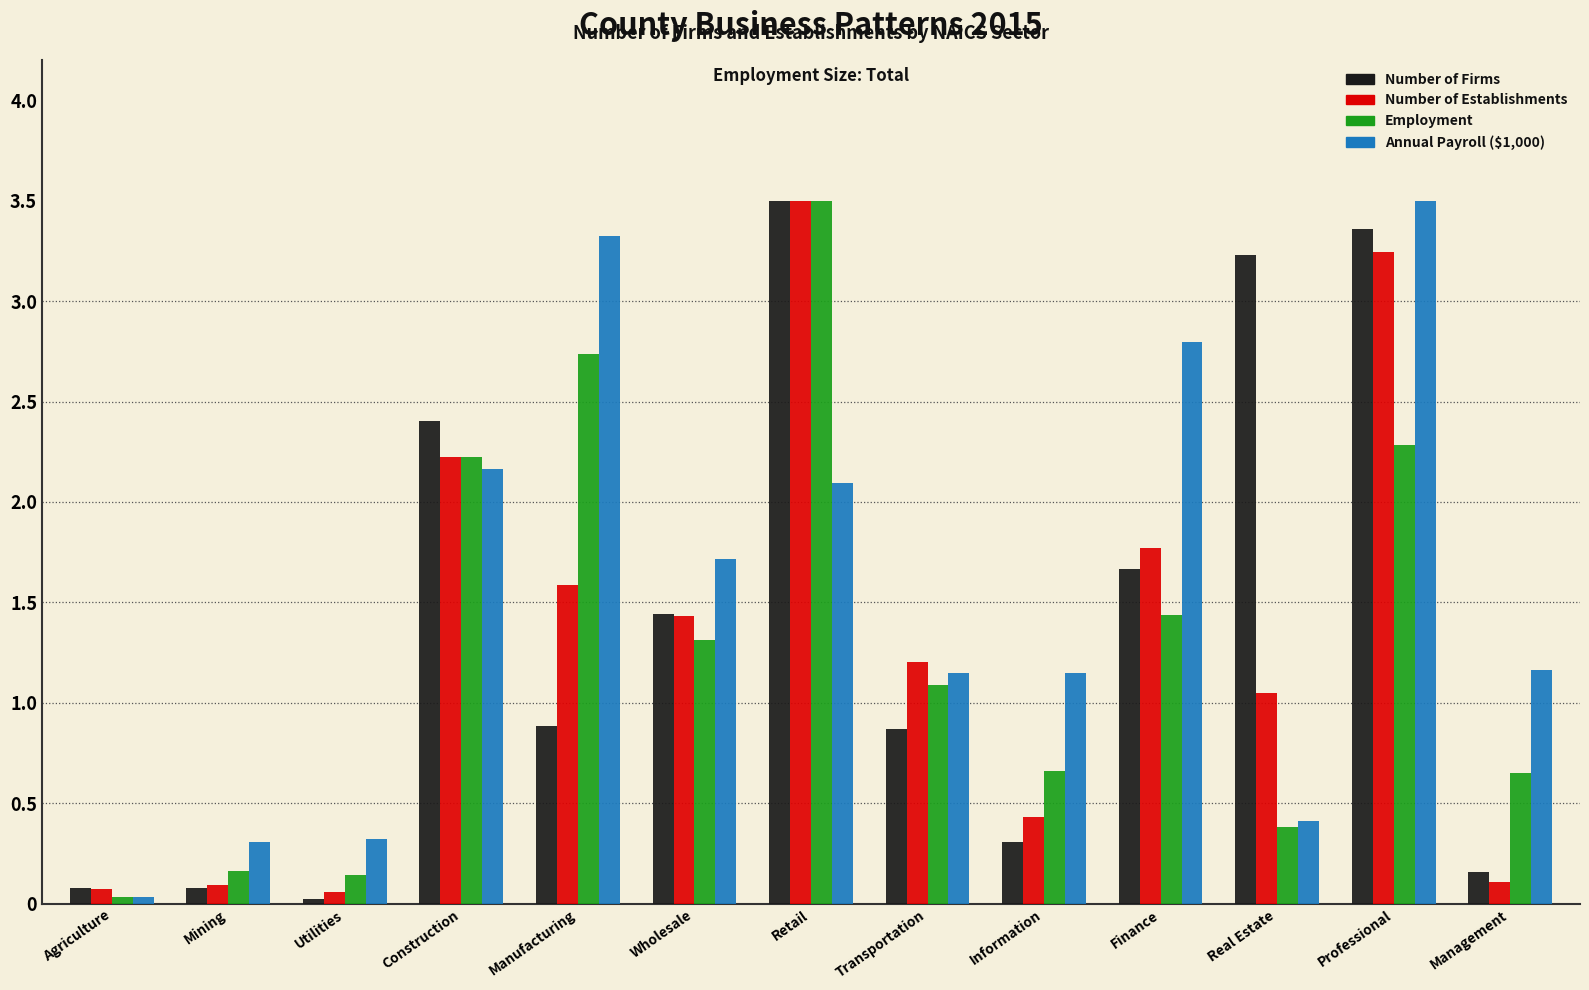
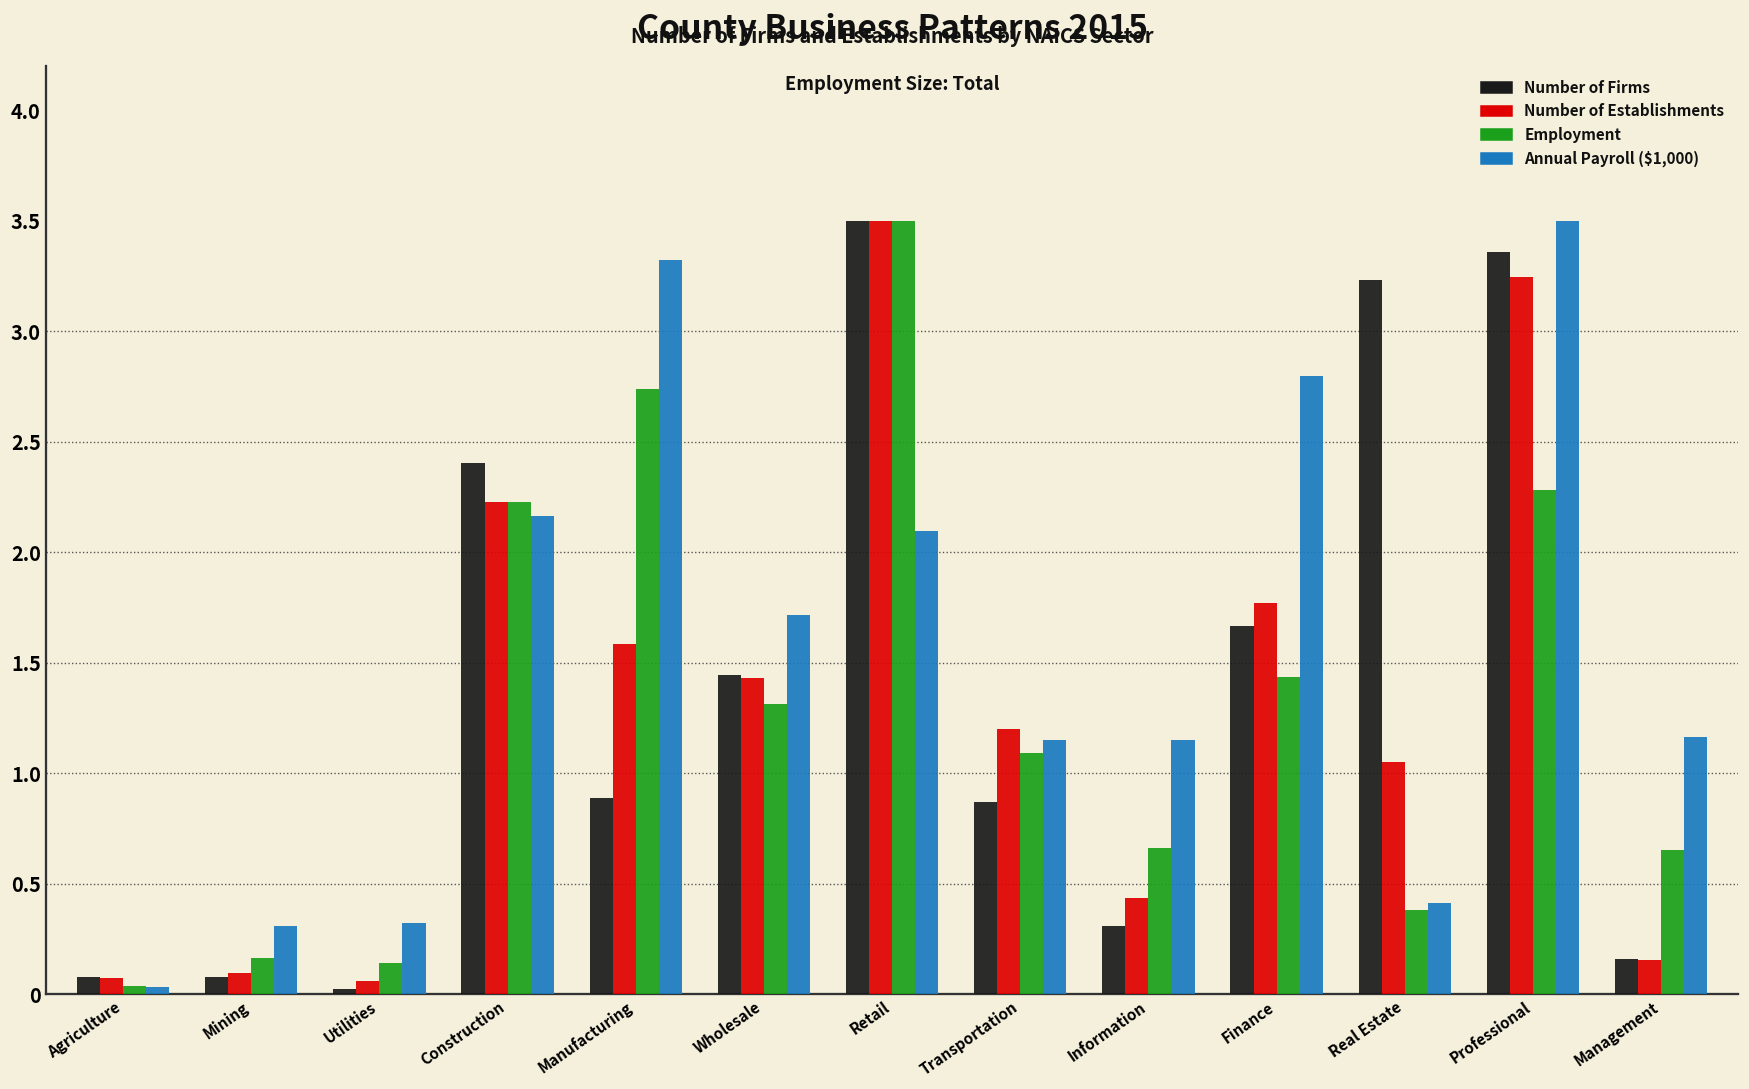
  {
    "Number of Firms": {
      "Agriculture": 0.08,
      "Mining": 0.08,
      "Utilities": 0.02,
      "Construction": 2.40,
      "Manufacturing": 0.89,
      "Wholesale": 1.44,
      "Retail": 3.50,
      "Transportation": 0.87,
      "Information": 0.31,
      "Finance": 1.67,
      "Real Estate": 3.23,
      "Professional": 3.36,
      "Management": 0.16
    },
    "Number of Establishments": {
      "Agriculture": 0.07,
      "Mining": 0.09,
      "Utilities": 0.06,
      "Construction": 2.23,
      "Manufacturing": 1.58,
      "Wholesale": 1.43,
      "Retail": 3.50,
      "Transportation": 1.20,
      "Information": 0.43,
      "Finance": 1.77,
      "Real Estate": 1.05,
      "Professional": 3.24,
-     "Management": 0.11
+     "Management": 0.15
    },
    "Employment": {
      "Agriculture": 0.04,
      "Mining": 0.17,
      "Utilities": 0.14,
      "Construction": 2.23,
      "Manufacturing": 2.74,
      "Wholesale": 1.31,
      "Retail": 3.50,
      "Transportation": 1.09,
      "Information": 0.66,
      "Finance": 1.44,
      "Real Estate": 0.38,
      "Professional": 2.28,
      "Management": 0.65
    },
    "Annual Payroll ($1,000)": {
      "Agriculture": 0.03,
      "Mining": 0.31,
      "Utilities": 0.32,
      "Construction": 2.16,
      "Manufacturing": 3.32,
      "Wholesale": 1.72,
      "Retail": 2.09,
      "Transportation": 1.15,
      "Information": 1.15,
      "Finance": 2.80,
      "Real Estate": 0.41,
      "Professional": 3.50,
      "Management": 1.16
    }
  }
